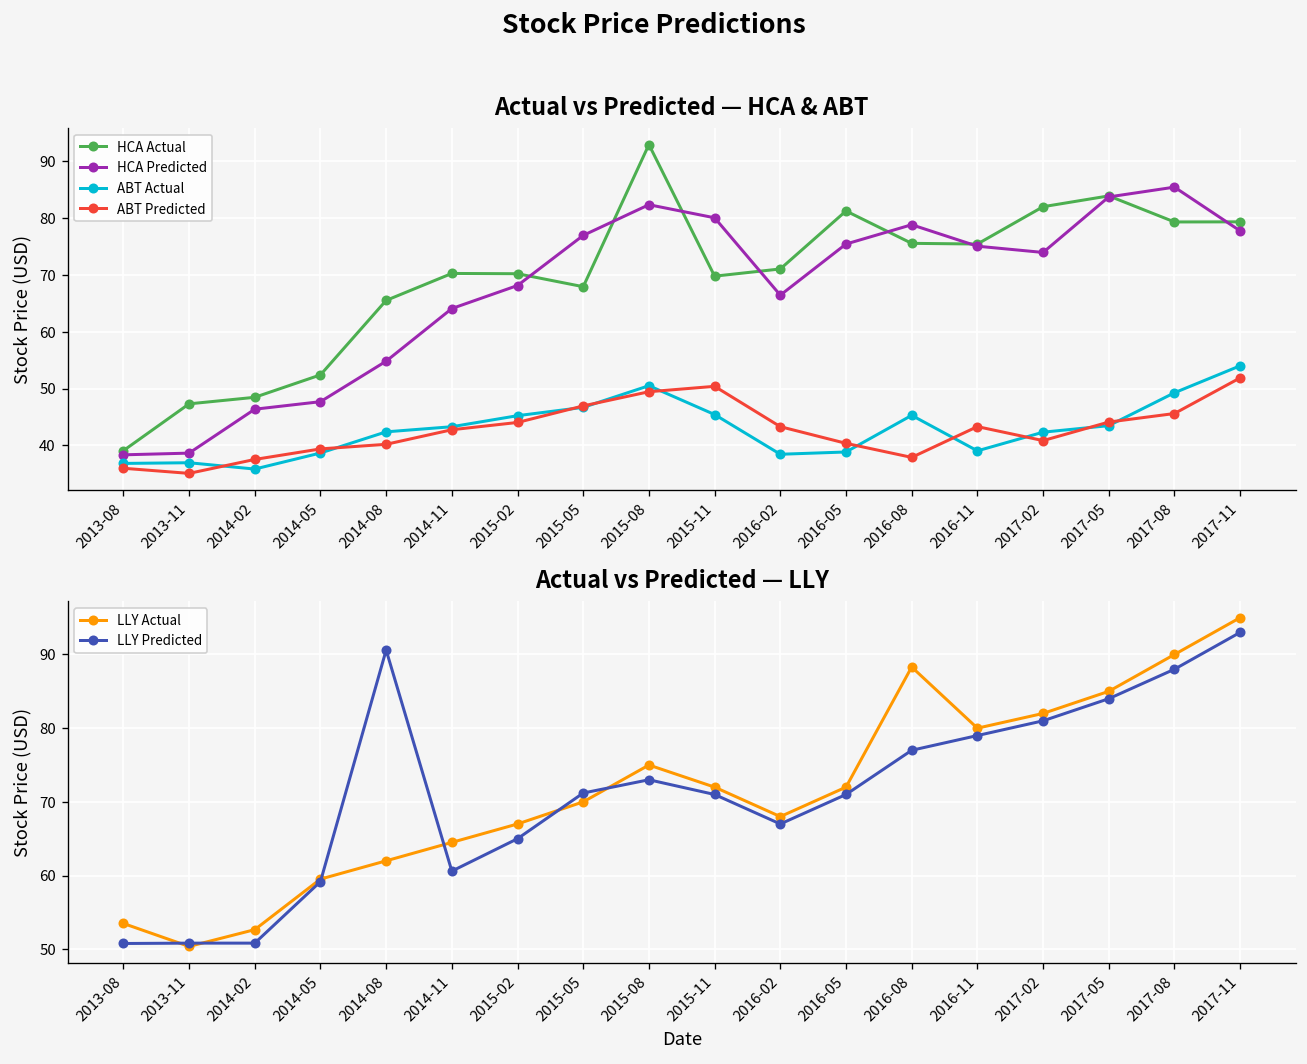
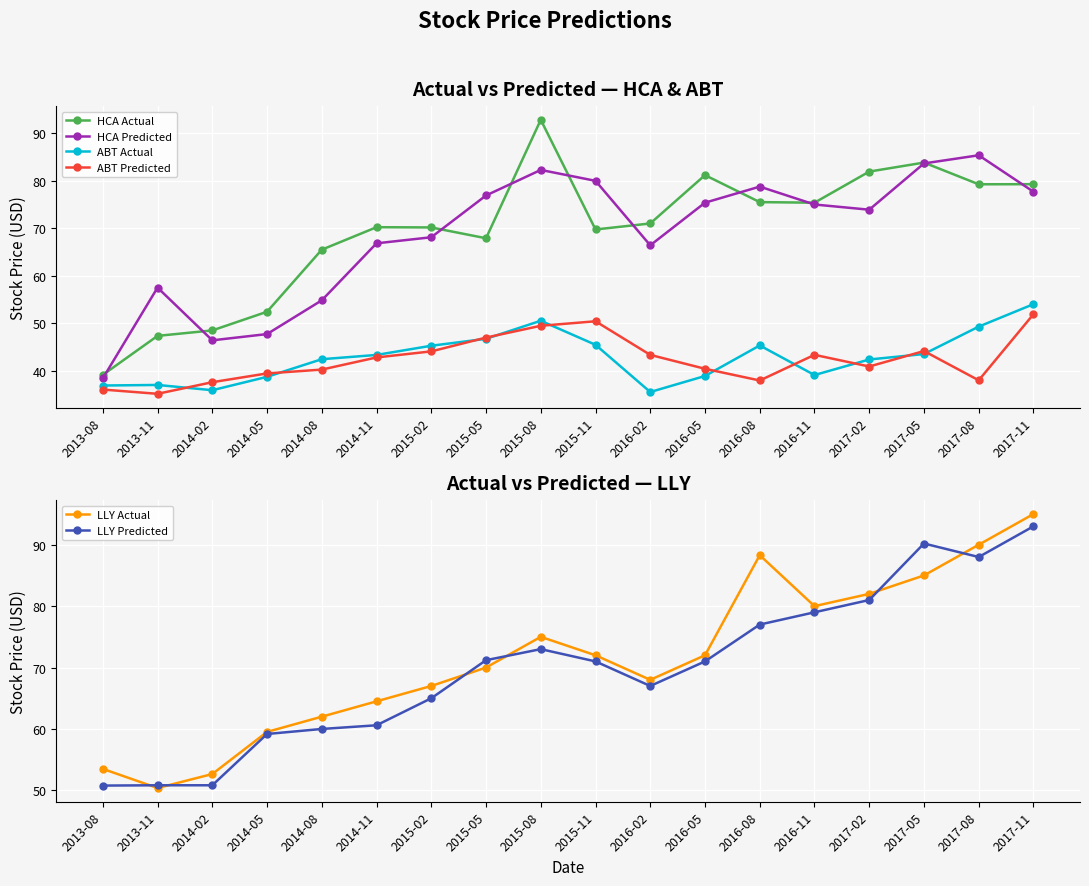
  {
    "Actual vs Predicted — HCA & ABT": {
      "HCA Actual": {
        "2013-08": 39,
        "2013-11": 47,
        "2014-02": 48,
        "2014-05": 52,
        "2014-08": 65,
        "2014-11": 70,
        "2015-02": 70,
        "2015-05": 68,
        "2015-08": 93,
        "2015-11": 70,
        "2016-02": 71,
        "2016-05": 81,
        "2016-08": 76,
        "2017-02": 82,
        "2017-08": 79,
        "2017-11": 79
      },
      "HCA Predicted": {
        "2013-08": 38,
-       "2013-11": 39,
+       "2013-11": 57,
        "2014-02": 46,
        "2014-05": 48,
        "2014-08": 55,
-       "2014-11": 64,
+       "2014-11": 67,
        "2015-02": 68,
        "2015-05": 77,
        "2015-08": 82,
        "2015-11": 80,
        "2016-02": 66,
        "2016-05": 75,
        "2016-08": 79,
        "2017-02": 74,
        "2017-08": 85,
        "2017-11": 78
      },
      "ABT Actual": {
        "2013-08": 37,
        "2013-11": 37,
        "2014-02": 36,
        "2014-05": 39,
        "2014-08": 42,
        "2015-02": 45,
        "2015-08": 51,
        "2015-11": 45,
-       "2016-02": 38,
+       "2016-02": 35,
        "2016-05": 39,
        "2016-08": 45,
        "2016-11": 39,
        "2017-02": 42,
        "2017-05": 43,
        "2017-08": 49,
        "2017-11": 54
      },
      "ABT Predicted": {
        "2013-08": 36,
        "2013-11": 35,
        "2014-02": 38,
        "2014-05": 39,
        "2014-08": 40,
        "2015-02": 44,
        "2015-08": 49,
        "2015-11": 50,
        "2016-02": 43,
        "2016-05": 40,
        "2016-08": 38,
        "2016-11": 43,
        "2017-02": 41,
        "2017-05": 44,
-       "2017-08": 46,
+       "2017-08": 38,
        "2017-11": 52
      }
    },
    "Actual vs Predicted — LLY": {
      "LLY Actual": {
        "2013-08": 54,
        "2013-11": 50,
        "2014-02": 53,
        "2014-08": 62,
        "2014-11": 65,
        "2015-02": 67,
        "2015-05": 70,
        "2015-08": 75,
        "2015-11": 72,
        "2016-02": 68,
        "2016-05": 72,
        "2016-08": 88,
        "2016-11": 80,
        "2017-02": 82,
        "2017-05": 85,
        "2017-08": 90,
        "2017-11": 95
      },
      "LLY Predicted": {
        "2013-08": 51,
        "2013-11": 51,
        "2014-02": 51,
-       "2014-08": 91,
+       "2014-08": 60,
        "2014-11": 61,
        "2015-02": 65,
        "2015-05": 71,
        "2015-08": 73,
        "2015-11": 71,
        "2016-02": 67,
        "2016-05": 71,
        "2016-08": 77,
        "2016-11": 79,
        "2017-02": 81,
-       "2017-05": 84,
+       "2017-05": 90,
        "2017-08": 88,
        "2017-11": 93
      }
    }
  }
